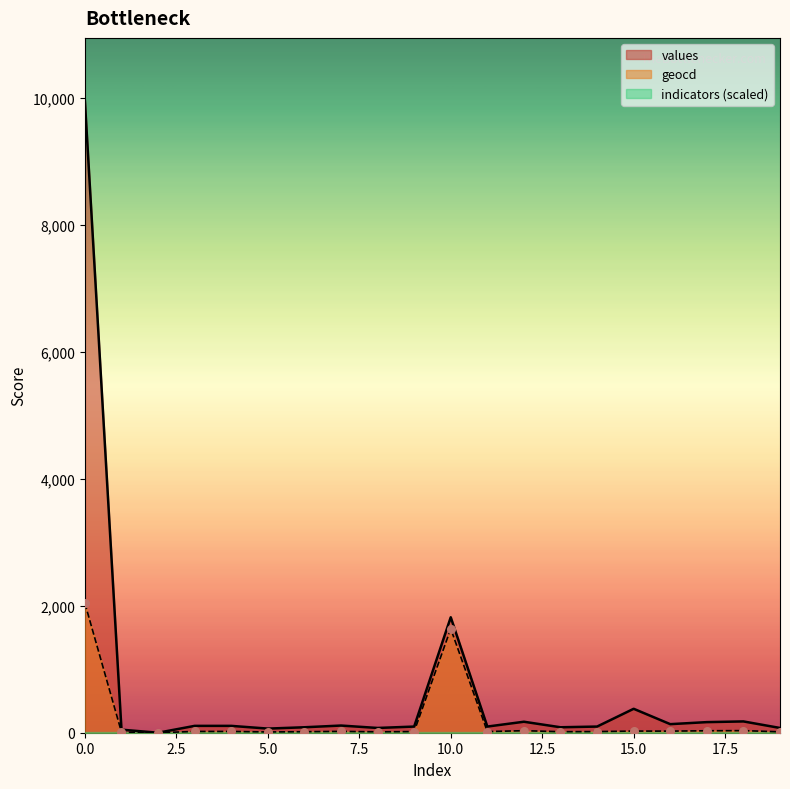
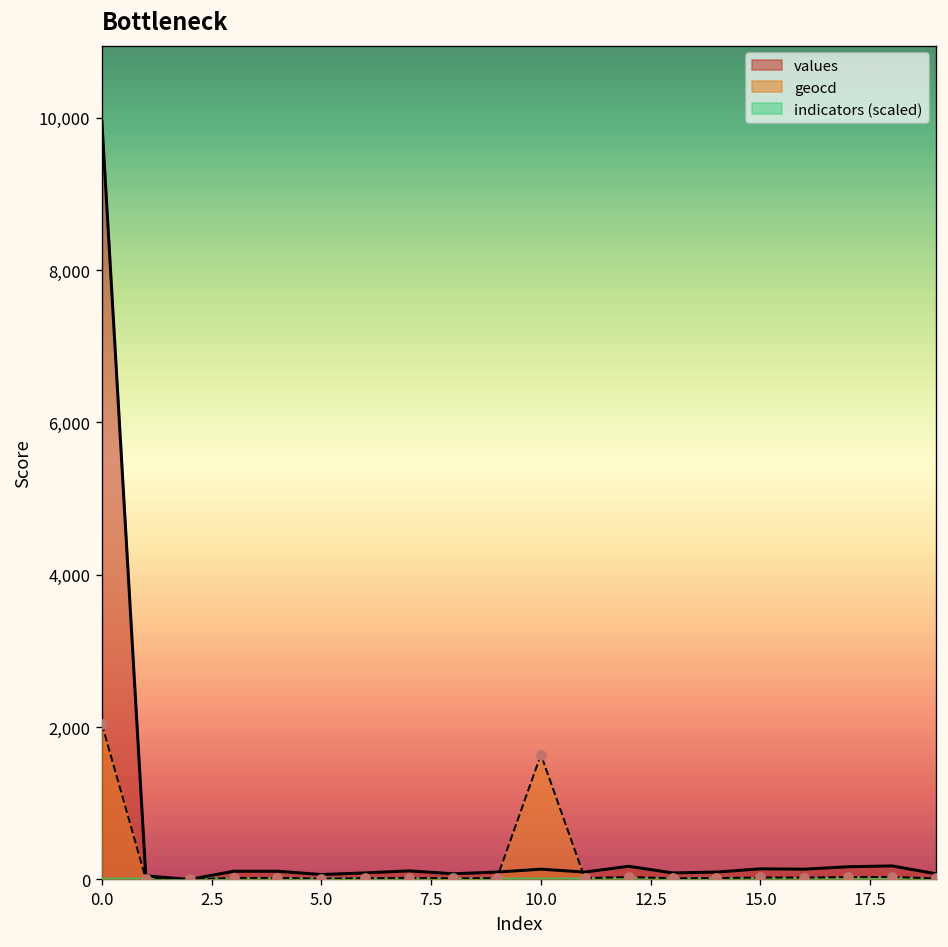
  {
    "values": {
      "0.0": "10,000",
      "5.0": "100",
-     "10.0": "1,800",
-     "15.0": "400"
+     "10.0": "100",
+     "15.0": "100"
    },
    "geocd": {
      "0.0": "2,000",
      "10.0": "1,600"
    }
  }
